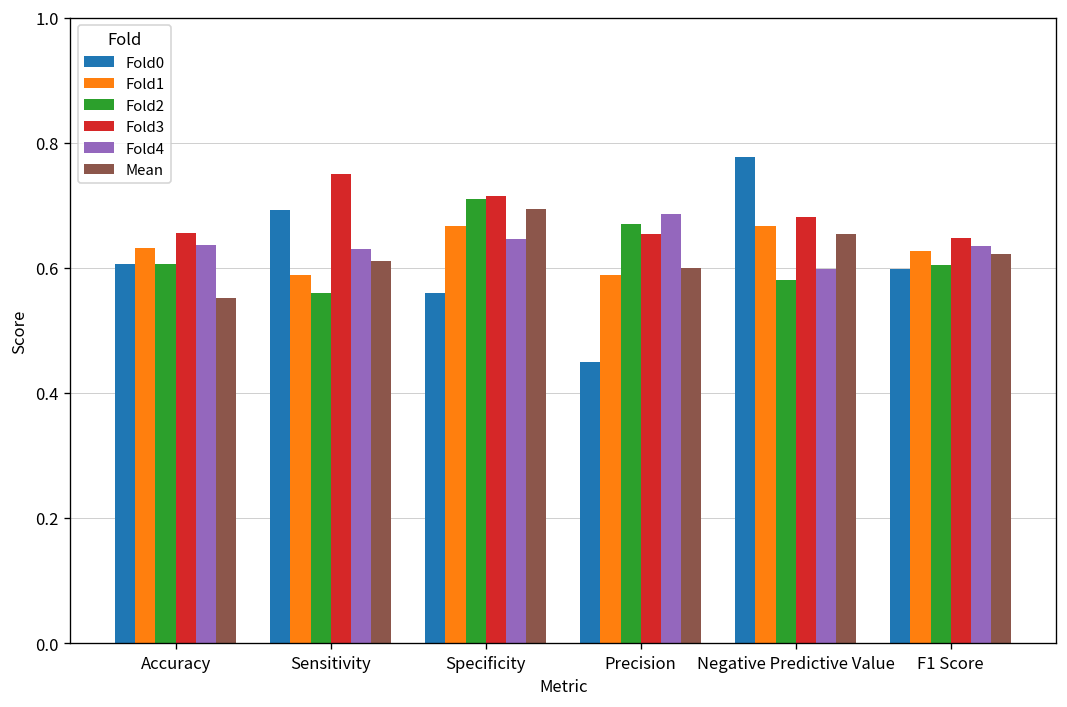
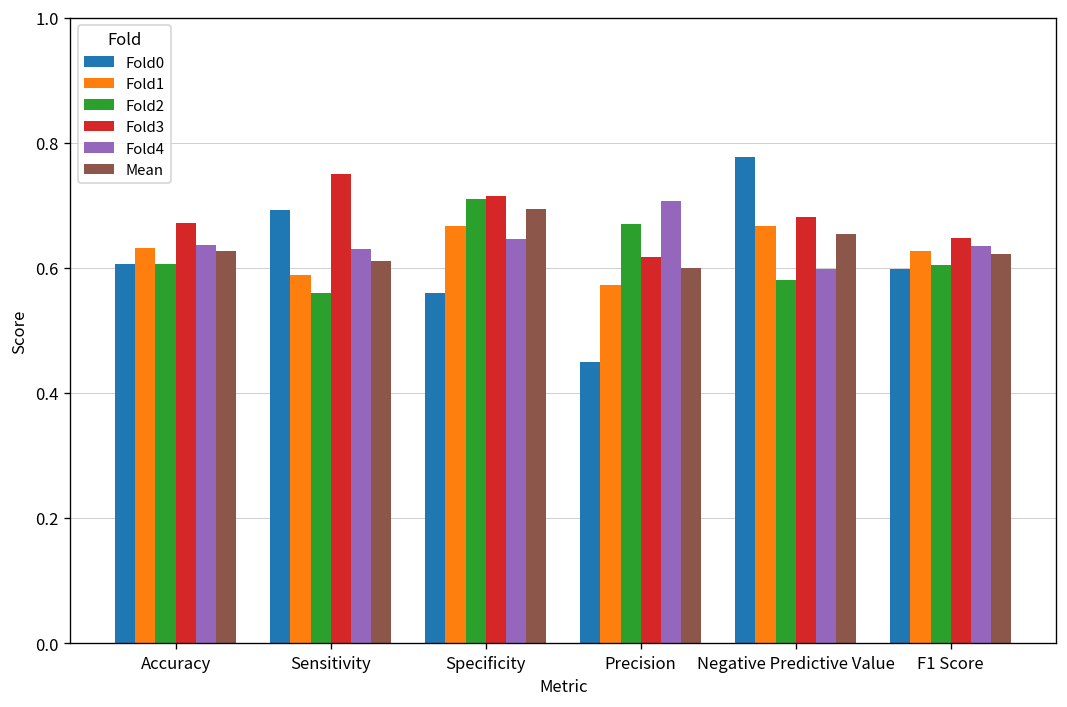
  {
    "Fold0": {
      "Accuracy": 0.61,
      "Sensitivity": 0.69,
      "Specificity": 0.56,
      "Precision": 0.45,
      "Negative Predictive Value": 0.78,
      "F1 Score": 0.60
    },
    "Fold1": {
      "Accuracy": 0.63,
      "Sensitivity": 0.59,
      "Specificity": 0.67,
-     "Precision": 0.59,
+     "Precision": 0.57,
      "Negative Predictive Value": 0.67,
      "F1 Score": 0.63
    },
    "Fold2": {
      "Accuracy": 0.61,
      "Sensitivity": 0.56,
      "Specificity": 0.71,
      "Precision": 0.67,
      "Negative Predictive Value": 0.58,
      "F1 Score": 0.60
    },
    "Fold3": {
-     "Accuracy": 0.65,
+     "Accuracy": 0.67,
      "Sensitivity": 0.75,
      "Specificity": 0.71,
-     "Precision": 0.65,
+     "Precision": 0.62,
      "Negative Predictive Value": 0.68,
      "F1 Score": 0.65
    },
    "Fold4": {
      "Accuracy": 0.64,
      "Sensitivity": 0.63,
      "Specificity": 0.65,
-     "Precision": 0.69,
+     "Precision": 0.71,
      "Negative Predictive Value": 0.60,
      "F1 Score": 0.63
    },
    "Mean": {
-     "Accuracy": 0.55,
+     "Accuracy": 0.63,
      "Sensitivity": 0.61,
      "Specificity": 0.69,
      "Precision": 0.60,
      "Negative Predictive Value": 0.65,
      "F1 Score": 0.62
    }
  }
